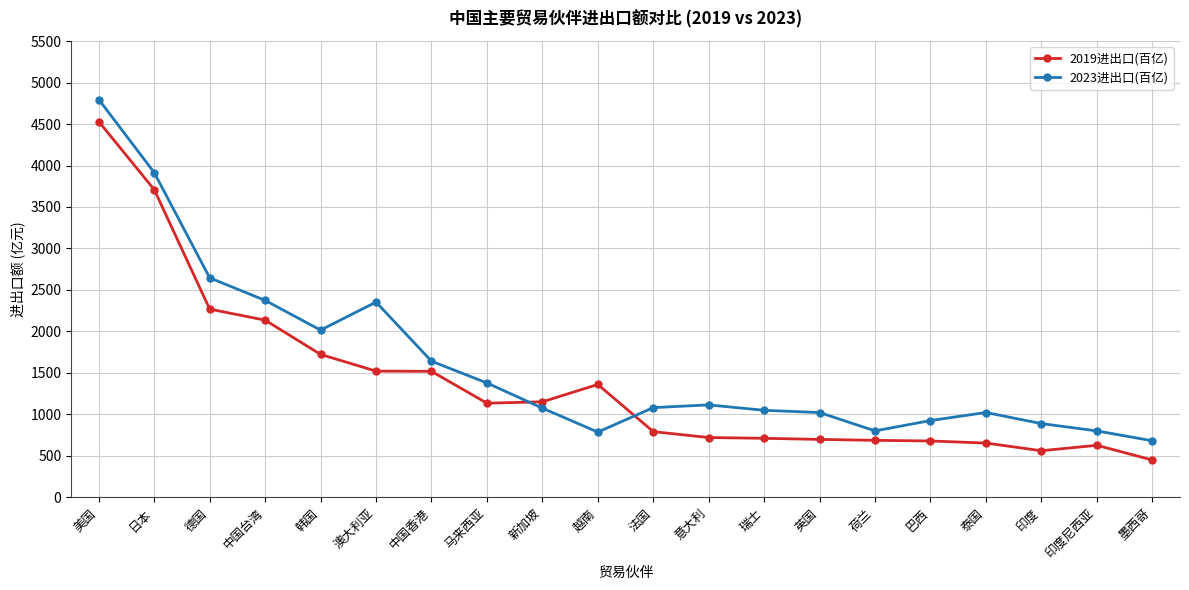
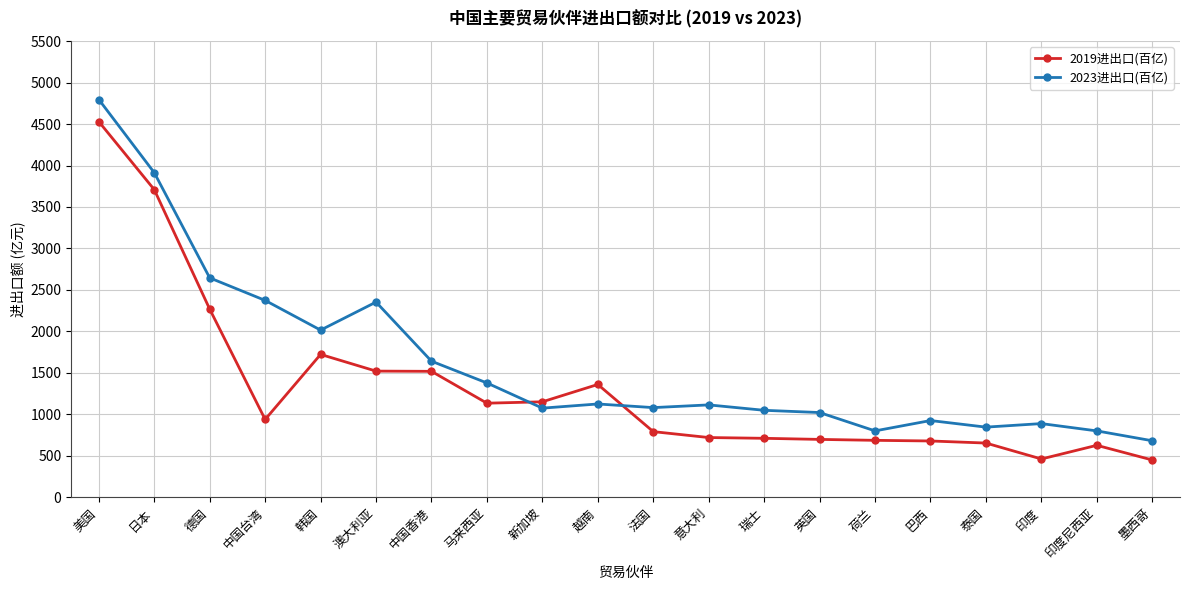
  {
    "2019进出口(百亿)": {
      "美国": 4500,
      "日本": 3700,
      "德国": 2300,
-     "中国台湾": 2100,
+     "中国台湾": 900,
      "韩国": 1700,
      "澳大利亚": 1500,
      "中国香港": 1500,
      "马来西亚": 1100,
      "新加坡": 1200,
      "越南": 1400,
      "法国": 800,
      "意大利": 700,
      "瑞士": 700,
      "英国": 700,
      "荷兰": 700,
      "巴西": 700,
      "泰国": 700,
-     "印度": 600,
+     "印度": 500,
      "印度尼西亚": 600,
      "墨西哥": 500
    },
    "2023进出口(百亿)": {
      "美国": 4800,
      "日本": 3900,
      "德国": 2600,
      "中国台湾": 2400,
      "韩国": 2000,
      "澳大利亚": 2400,
      "中国香港": 1600,
      "马来西亚": 1400,
      "新加坡": 1100,
-     "越南": 800,
+     "越南": 1100,
      "法国": 1100,
      "意大利": 1100,
      "瑞士": 1000,
      "英国": 1000,
      "荷兰": 800,
      "巴西": 900,
-     "泰国": 1000,
+     "泰国": 800,
      "印度": 900,
      "印度尼西亚": 800,
      "墨西哥": 700
    }
  }
